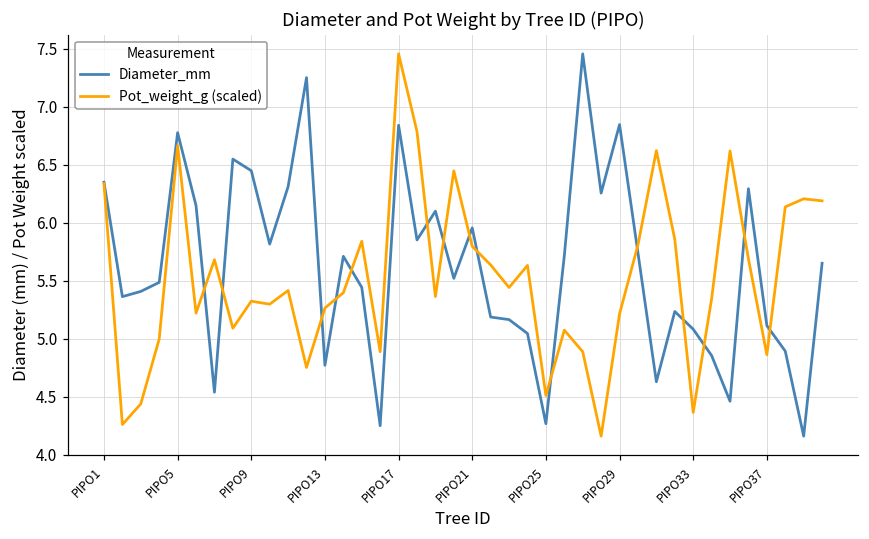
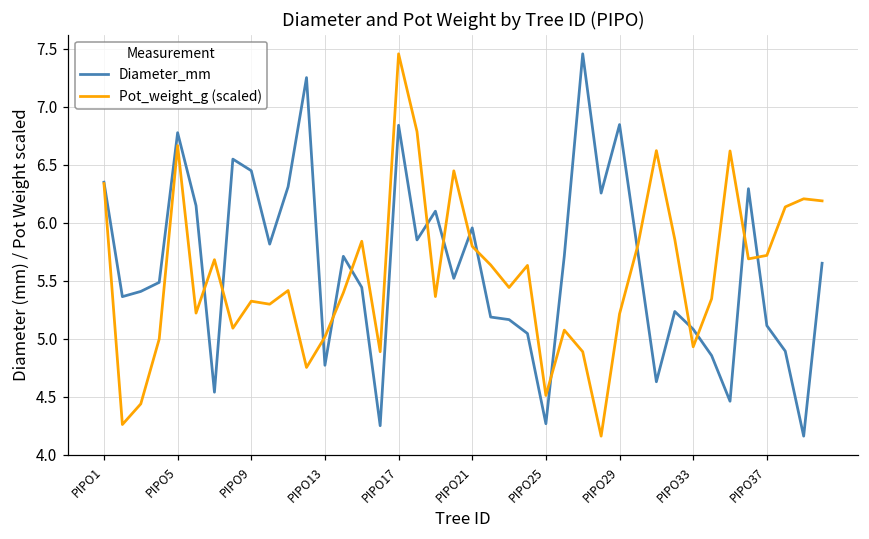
  {
    "Diameter_mm": {
      "PIPO5": 6.78,
      "PIPO9": 6.45,
      "PIPO13": 4.77,
      "PIPO17": 6.84,
      "PIPO21": 5.96,
      "PIPO25": 4.27,
      "PIPO29": 6.85,
      "PIPO33": 5.08,
      "PIPO37": 5.11
    },
    "Pot_weight_g (scaled)": {
      "PIPO5": 6.67,
      "PIPO9": 5.32,
-     "PIPO13": 5.27,
+     "PIPO13": 5.02,
      "PIPO17": 7.46,
      "PIPO21": 5.80,
      "PIPO25": 4.51,
      "PIPO29": 5.22,
-     "PIPO33": 4.37,
-     "PIPO37": 4.86
+     "PIPO33": 4.93,
+     "PIPO37": 5.72
    }
  }
